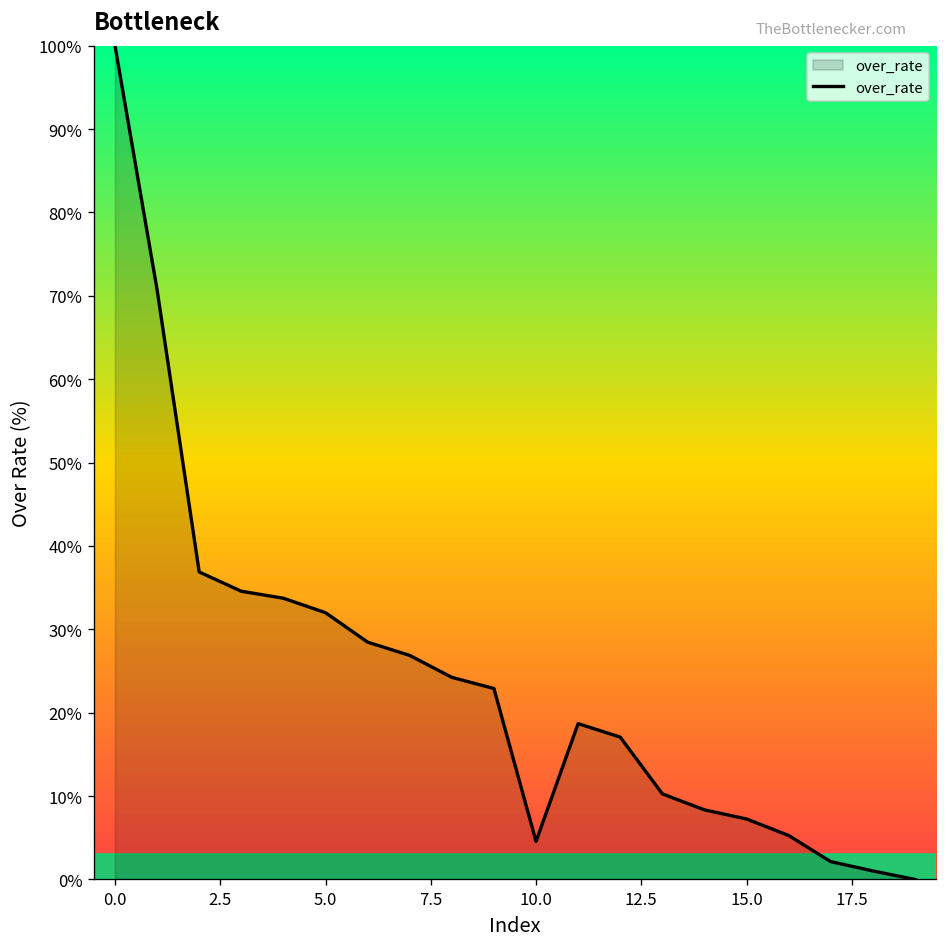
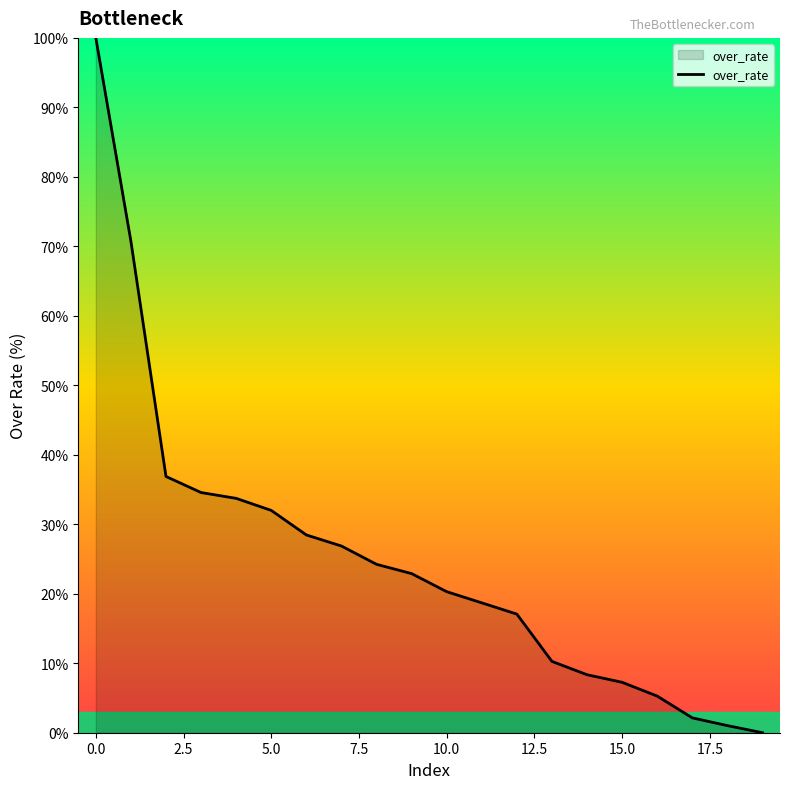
  {
    "0.0": "100%",
    "5.0": "32%",
-   "10.0": "5%",
+   "10.0": "20%",
    "15.0": "7%"
  }
